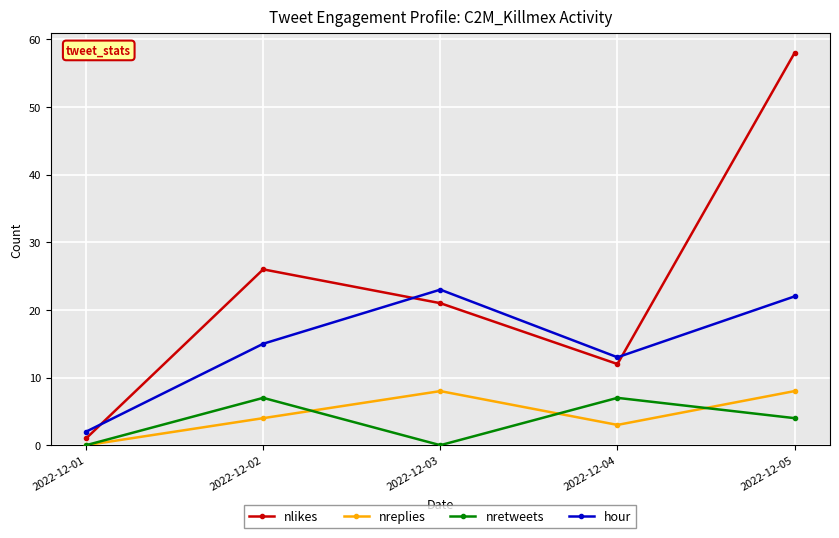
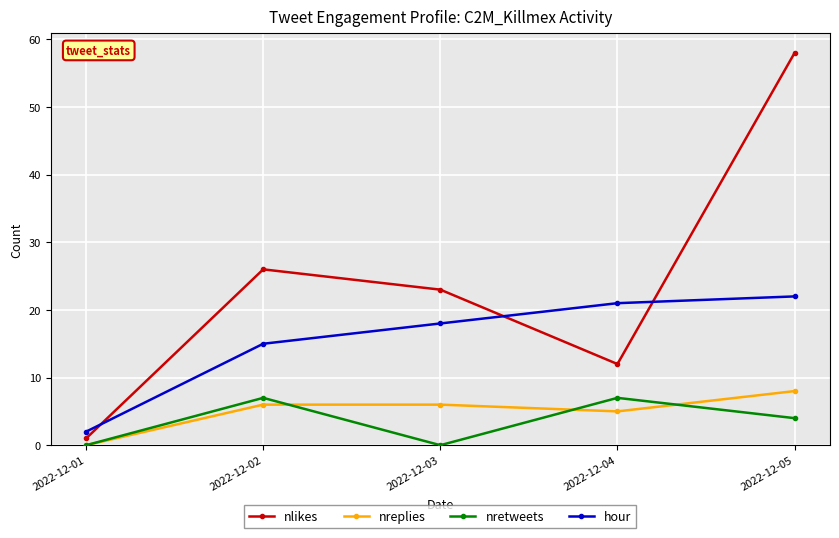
  {
    "nlikes": {
      "2022-12-01": 1,
      "2022-12-02": 26,
-     "2022-12-03": 21,
+     "2022-12-03": 23,
      "2022-12-04": 12,
      "2022-12-05": 58
    },
    "nreplies": {
-     "2022-12-02": 4,
-     "2022-12-03": 8,
-     "2022-12-04": 3,
+     "2022-12-02": 6,
+     "2022-12-03": 6,
+     "2022-12-04": 5,
      "2022-12-05": 8
    },
    "nretweets": {
      "2022-12-02": 7,
      "2022-12-03": 0,
      "2022-12-04": 7,
      "2022-12-05": 4
    },
    "hour": {
      "2022-12-01": 2,
      "2022-12-02": 15,
-     "2022-12-03": 23,
-     "2022-12-04": 13,
+     "2022-12-03": 18,
+     "2022-12-04": 21,
      "2022-12-05": 22
    }
  }
